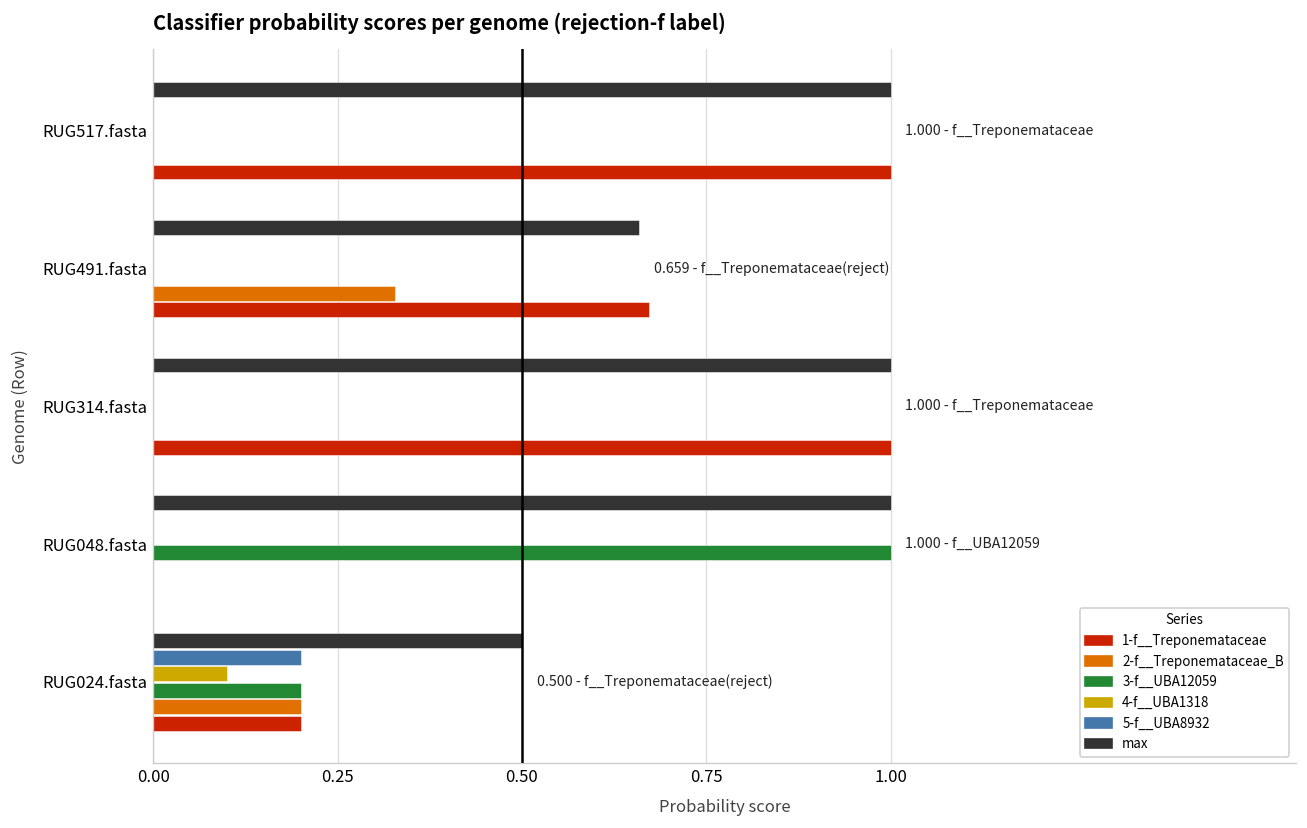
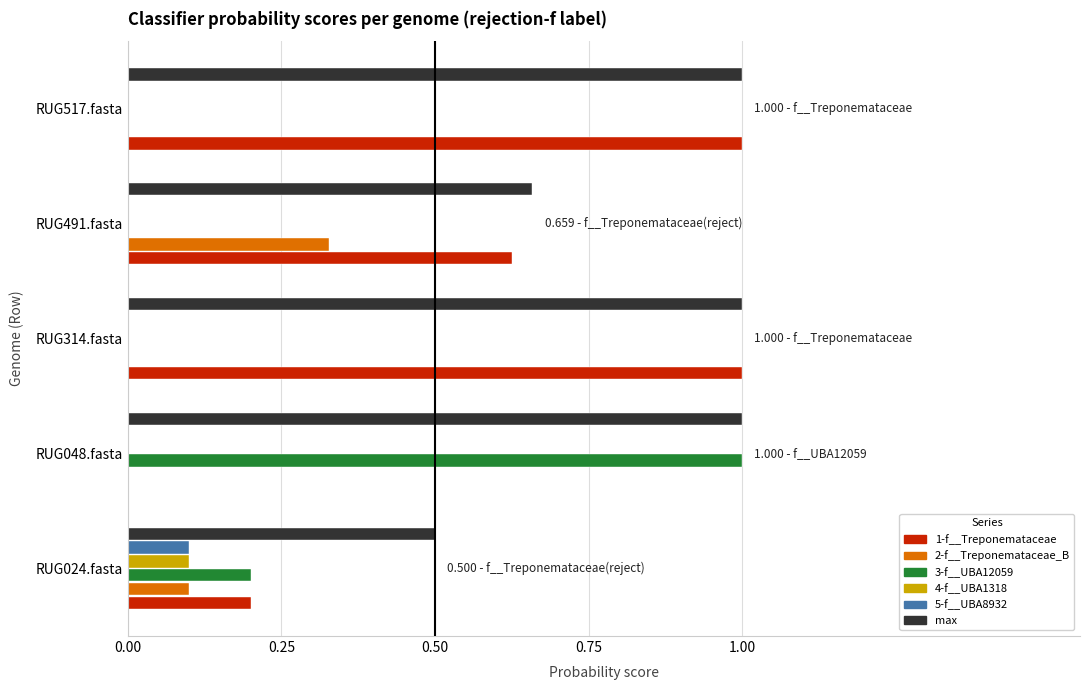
  {
    "1-f__Treponemataceae": {
      "RUG517.fasta": 1.00,
-     "RUG491.fasta": 0.67,
+     "RUG491.fasta": 0.63,
      "RUG314.fasta": 1.00,
      "RUG048.fasta": 0.00,
      "RUG024.fasta": 0.20
    },
    "2-f__Treponemataceae_B": {
      "RUG517.fasta": 0.0,
      "RUG491.fasta": 0.33,
      "RUG314.fasta": 0.0,
      "RUG048.fasta": 0.0,
-     "RUG024.fasta": 0.2
+     "RUG024.fasta": 0.1
    },
    "3-f__UBA12059": {
      "RUG048.fasta": 1.000
    },
    "4-f__UBA1318": {
      "RUG517.fasta": 0.00,
      "RUG314.fasta": 0.00,
      "RUG048.fasta": 0.00,
      "RUG024.fasta": 0.10
    },
    "5-f__UBA8932": {
      "RUG517.fasta": 0.0,
      "RUG314.fasta": 0.0,
      "RUG048.fasta": 0.0,
-     "RUG024.fasta": 0.2
+     "RUG024.fasta": 0.1
    },
    "max": {
      "RUG517.fasta": 1.00,
      "RUG491.fasta": 0.66,
      "RUG314.fasta": 1.00,
      "RUG048.fasta": 1.00,
      "RUG024.fasta": 0.50
    }
  }
